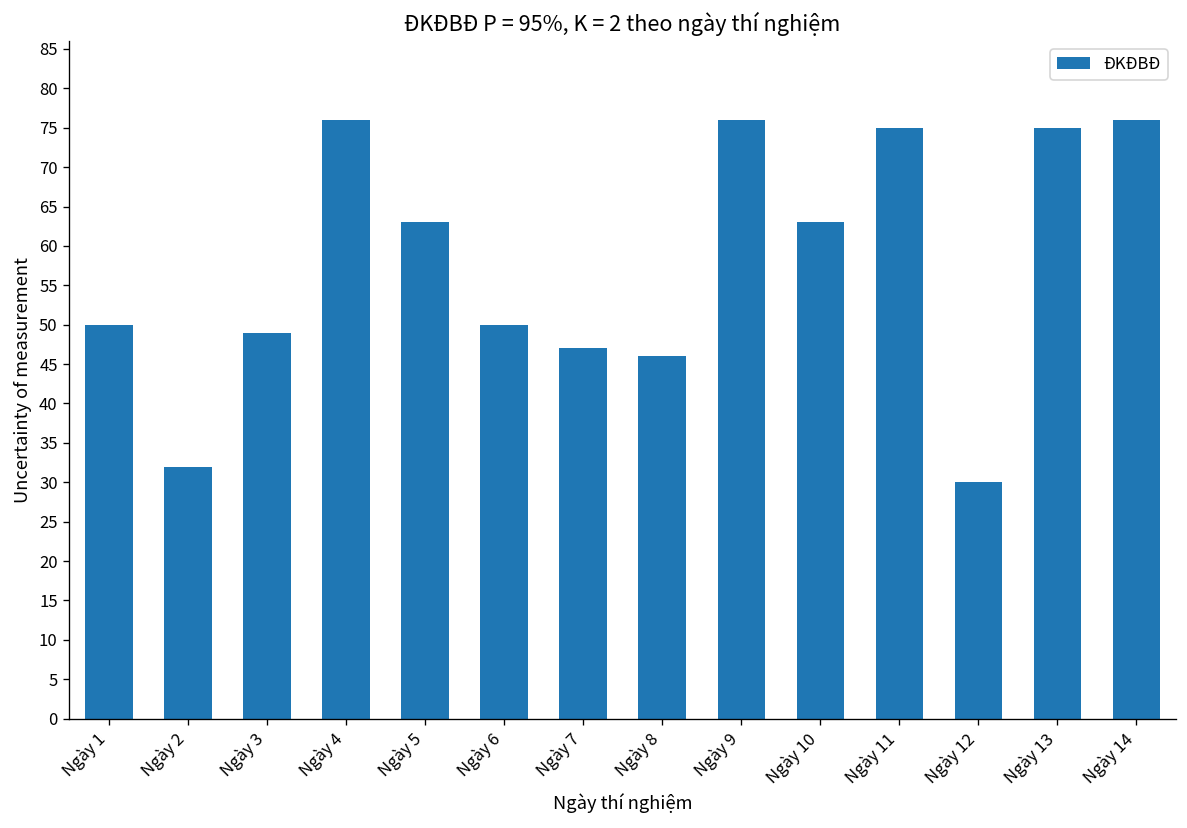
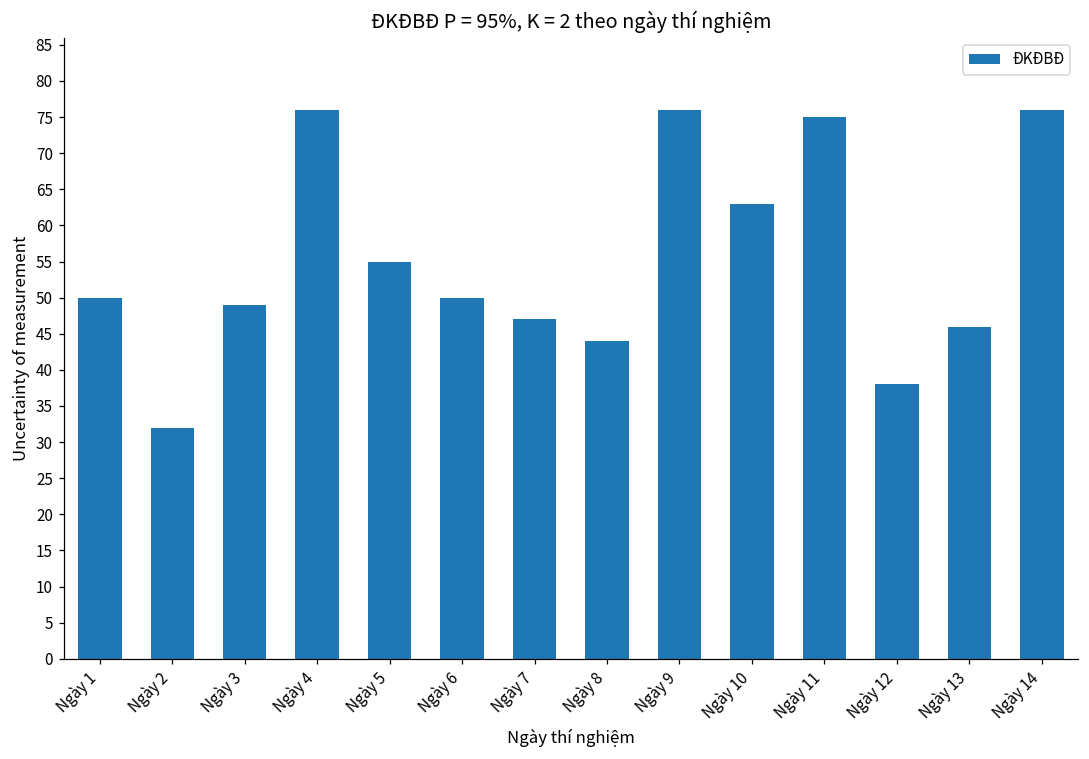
  {
    "Ngày 1": 50,
    "Ngày 2": 32,
    "Ngày 3": 49,
    "Ngày 4": 76,
-   "Ngày 5": 63,
+   "Ngày 5": 55,
    "Ngày 6": 50,
    "Ngày 7": 47,
-   "Ngày 8": 46,
+   "Ngày 8": 44,
    "Ngày 9": 76,
    "Ngày 10": 63,
    "Ngày 11": 75,
-   "Ngày 12": 30,
-   "Ngày 13": 75,
+   "Ngày 12": 38,
+   "Ngày 13": 46,
    "Ngày 14": 76
  }
